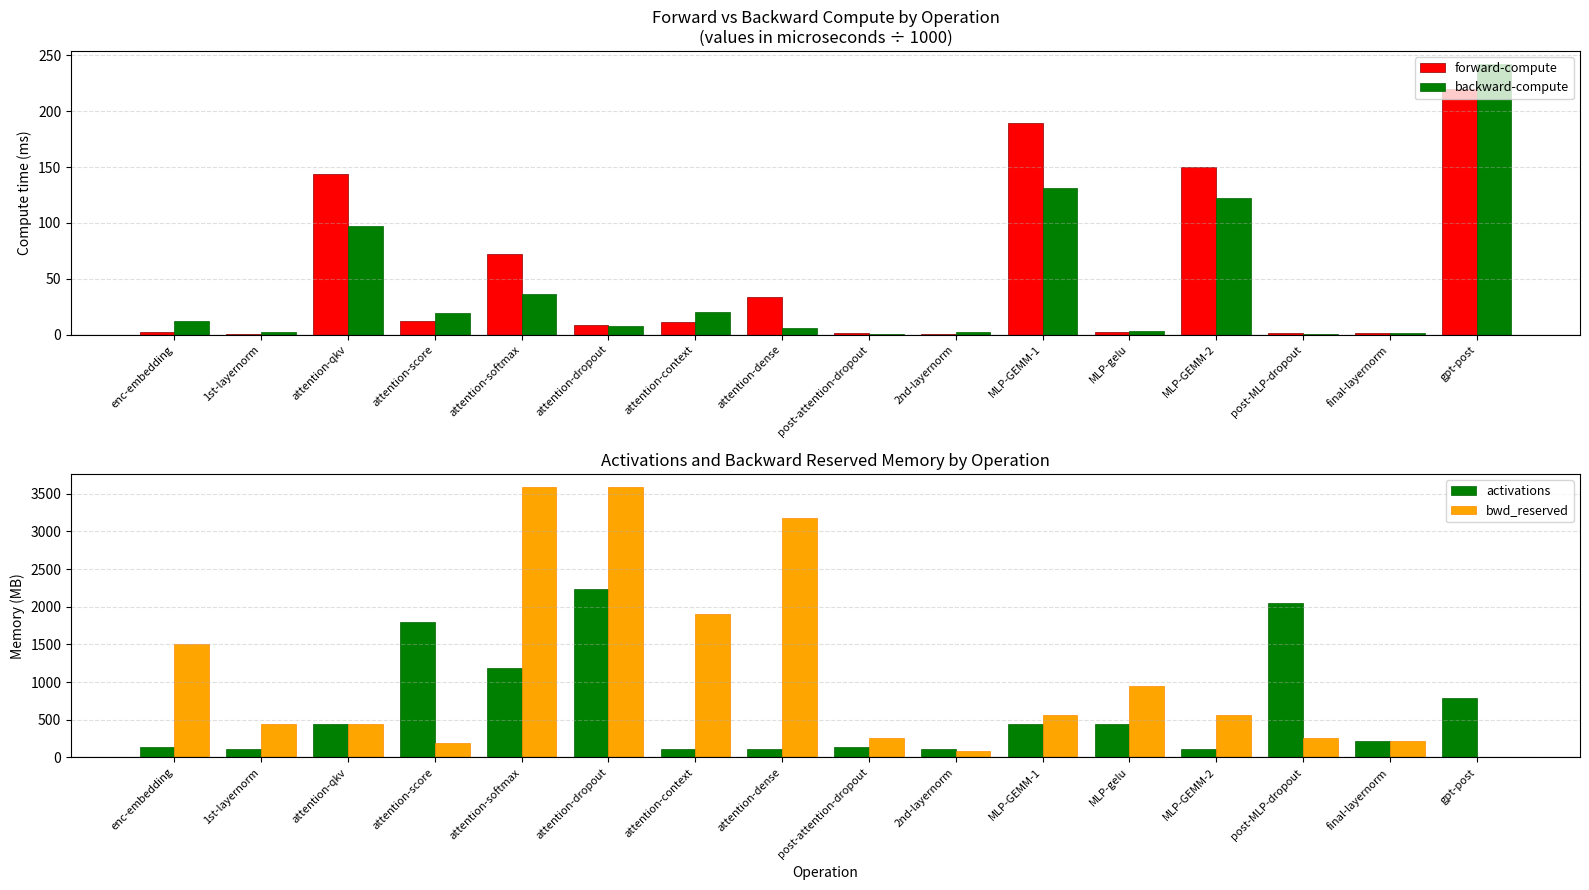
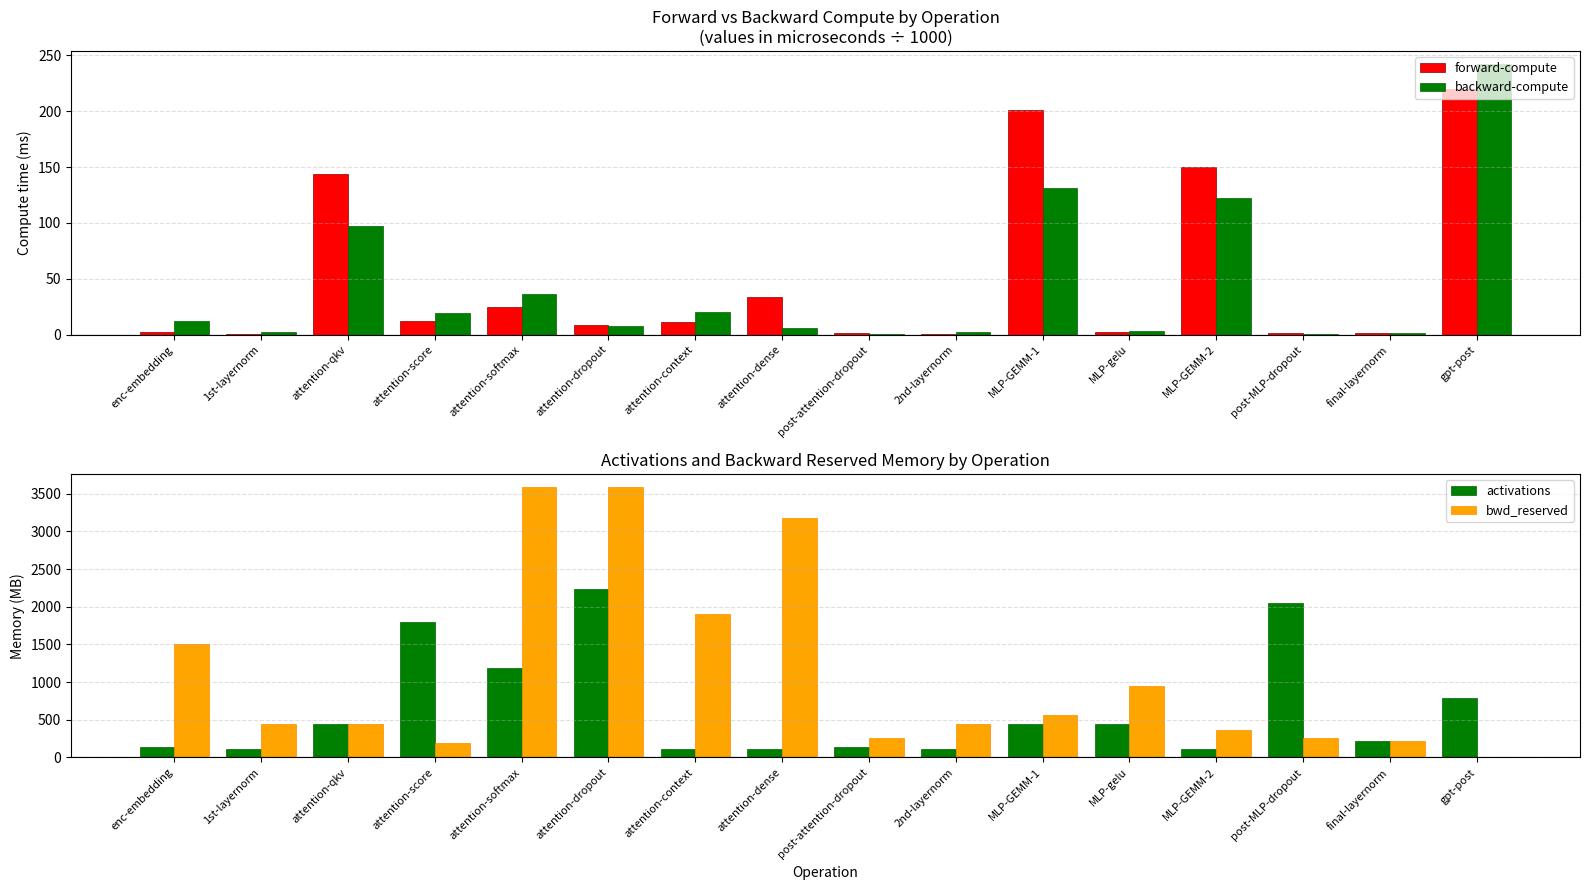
  {
    "Forward vs Backward Compute by Operation (values in microseconds ÷ 1000)": {
      "forward-compute": {
        "enc-embedding": 2,
        "attention-qkv": 144,
        "attention-score": 13,
-       "attention-softmax": 72,
+       "attention-softmax": 25,
        "attention-dropout": 9,
        "attention-context": 11,
        "attention-dense": 33,
-       "MLP-GEMM-1": 189,
+       "MLP-GEMM-1": 201,
        "MLP-GEMM-2": 150
      },
      "backward-compute": {
        "enc-embedding": 13,
        "attention-qkv": 98,
        "attention-score": 19,
        "attention-softmax": 36,
        "attention-dropout": 8,
        "attention-context": 20,
        "attention-dense": 6,
        "MLP-GEMM-1": 131,
        "MLP-gelu": 3,
        "MLP-GEMM-2": 122
      }
    },
    "Activations and Backward Reserved Memory by Operation": {
      "activations": {
        "enc-embedding": 100,
        "1st-layernorm": 100,
        "attention-qkv": 400,
        "attention-score": 1800,
        "attention-softmax": 1200,
        "attention-dropout": 2200,
        "attention-context": 100,
        "attention-dense": 100,
        "post-attention-dropout": 100,
        "2nd-layernorm": 100,
        "MLP-GEMM-1": 400,
        "MLP-gelu": 400,
        "MLP-GEMM-2": 100,
        "post-MLP-dropout": 2000,
        "final-layernorm": 200,
        "gpt-post": 800
      },
      "bwd_reserved": {
        "enc-embedding": 1500,
        "1st-layernorm": 400,
        "attention-qkv": 400,
        "attention-score": 200,
        "attention-softmax": 3600,
        "attention-dropout": 3600,
        "attention-context": 1900,
        "attention-dense": 3200,
        "post-attention-dropout": 300,
-       "2nd-layernorm": 100,
+       "2nd-layernorm": 400,
        "MLP-GEMM-1": 600,
        "MLP-gelu": 1000,
-       "MLP-GEMM-2": 600,
+       "MLP-GEMM-2": 400,
        "post-MLP-dropout": 300,
        "final-layernorm": 200,
        "gpt-post": 0
      }
    }
  }
